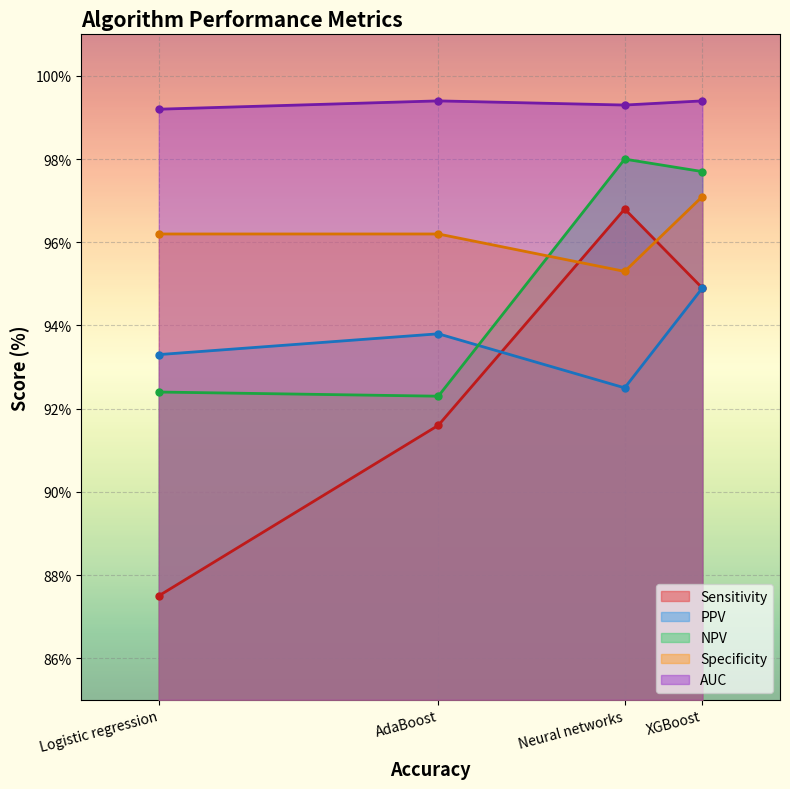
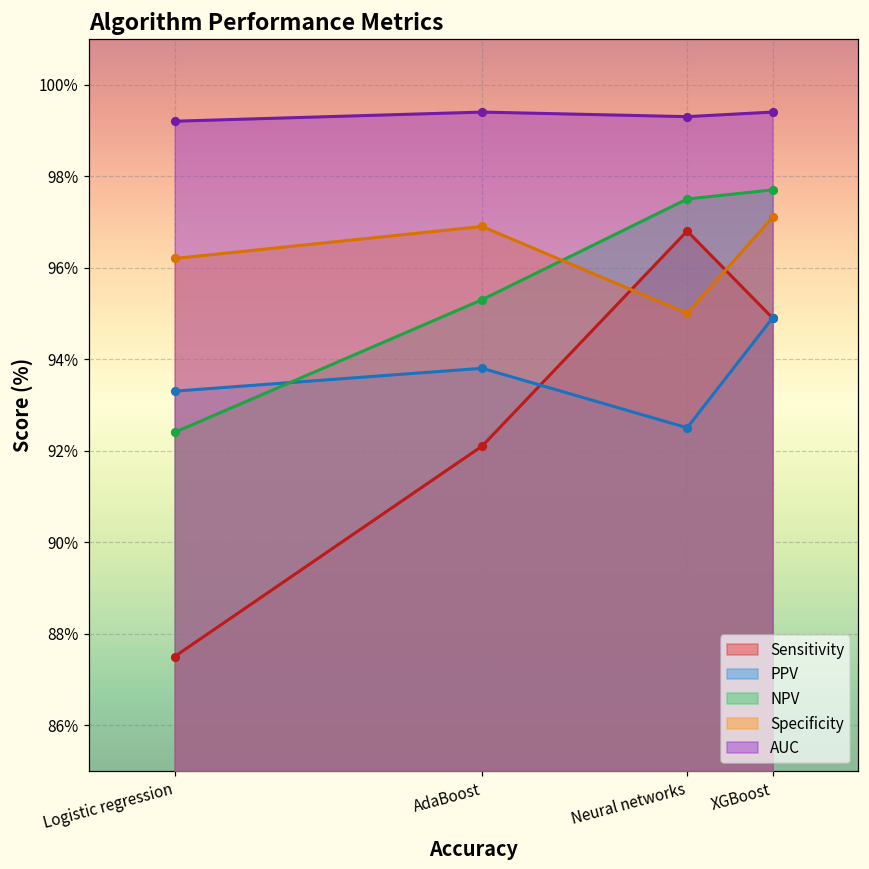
  {
    "Sensitivity": {
      "Logistic regression": "87.5%",
-     "AdaBoost": "91.6%",
+     "AdaBoost": "92.1%",
      "Neural networks": "96.8%"
    },
    "PPV": {
      "Logistic regression": "93.3%",
      "AdaBoost": "93.8%",
      "Neural networks": "92.5%"
    },
    "NPV": {
      "Logistic regression": "92.4%",
-     "AdaBoost": "92.3%",
-     "Neural networks": "98.0%",
+     "AdaBoost": "95.3%",
+     "Neural networks": "97.5%",
      "XGBoost": "97.7%"
    },
    "Specificity": {
      "Logistic regression": "96.2%",
-     "AdaBoost": "96.2%",
-     "Neural networks": "95.3%",
+     "AdaBoost": "96.9%",
+     "Neural networks": "95.0%",
      "XGBoost": "97.1%"
    },
    "AUC": {
      "Logistic regression": "99.2%",
      "AdaBoost": "99.4%",
      "Neural networks": "99.3%",
      "XGBoost": "99.4%"
    }
  }
